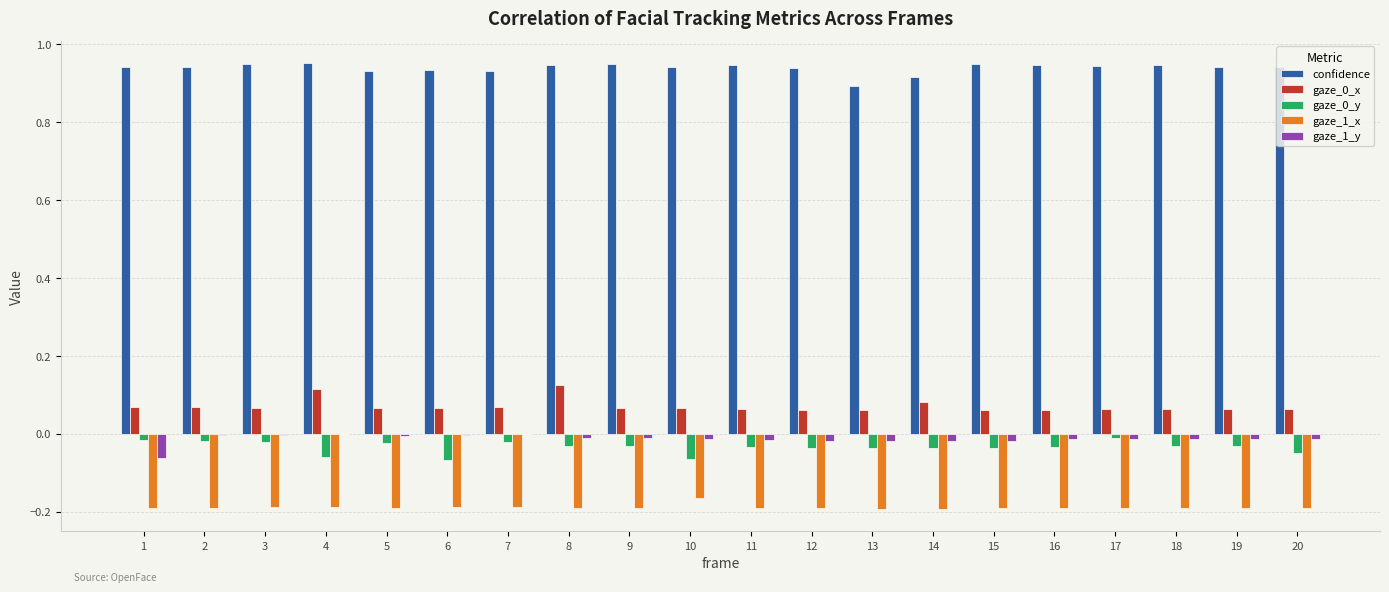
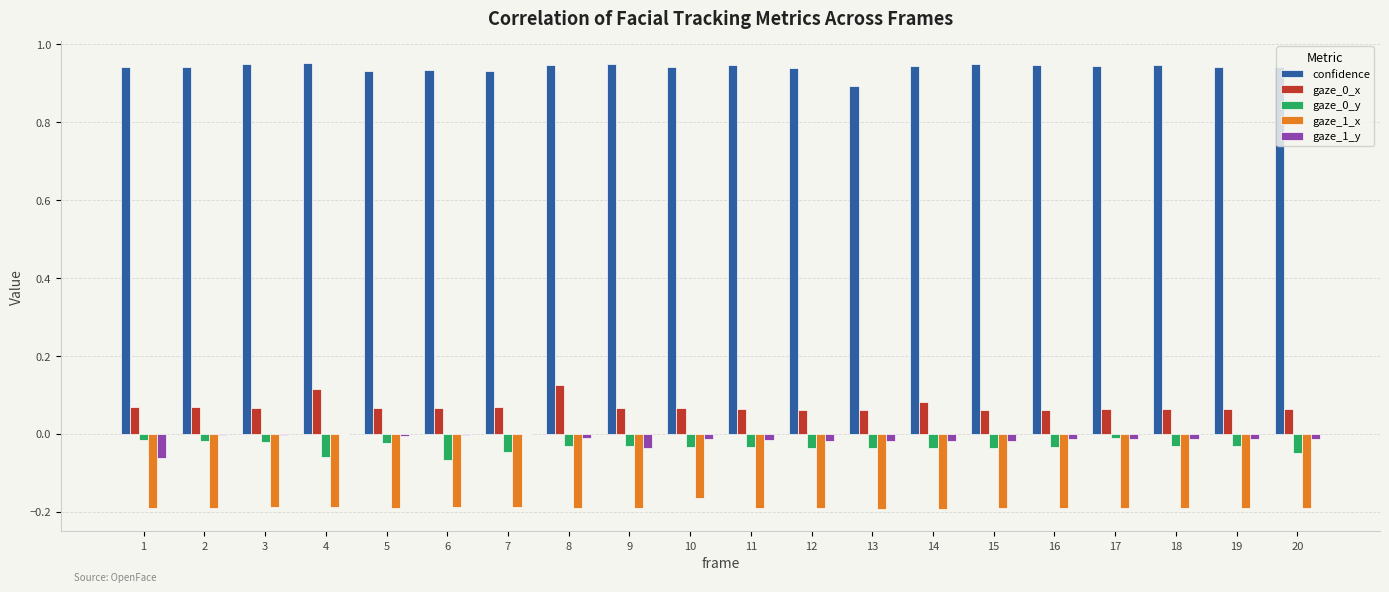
  {
    "confidence": {
      "1": 0.94,
      "2": 0.94,
      "3": 0.95,
      "4": 0.95,
      "5": 0.93,
      "6": 0.93,
      "7": 0.93,
      "8": 0.95,
      "9": 0.95,
      "10": 0.94,
      "11": 0.95,
      "12": 0.94,
      "13": 0.89,
-     "14": 0.92,
+     "14": 0.94,
      "15": 0.95,
      "16": 0.95,
      "17": 0.94,
      "18": 0.94,
      "19": 0.94
    },
    "gaze_0_x": {
      "1": 0.07,
      "2": 0.07,
      "3": 0.07,
      "4": 0.11,
      "5": 0.07,
      "6": 0.07,
      "7": 0.07,
      "8": 0.13,
      "9": 0.07,
      "10": 0.07,
      "11": 0.06,
      "12": 0.06,
      "13": 0.06,
      "14": 0.08,
      "15": 0.06,
      "16": 0.06,
      "17": 0.06,
      "18": 0.06,
      "19": 0.06,
      "20": 0.06
    },
    "gaze_0_y": {
      "1": -0.02,
      "2": -0.02,
      "3": -0.02,
      "4": -0.06,
      "5": -0.02,
      "6": -0.07,
-     "7": -0.02,
+     "7": -0.05,
      "8": -0.03,
      "9": -0.03,
-     "10": -0.06,
+     "10": -0.03,
      "11": -0.03,
      "12": -0.04,
      "13": -0.04,
      "14": -0.04,
      "15": -0.04,
      "16": -0.03,
      "17": -0.01,
      "18": -0.03,
      "19": -0.03,
      "20": -0.05
    },
    "gaze_1_x": {
      "1": -0.19,
      "2": -0.19,
      "3": -0.19,
      "4": -0.19,
      "5": -0.19,
      "6": -0.19,
      "7": -0.19,
      "8": -0.19,
      "9": -0.19,
      "10": -0.17,
      "11": -0.19,
      "12": -0.19,
      "13": -0.19,
      "14": -0.19,
      "15": -0.19,
      "16": -0.19,
      "17": -0.19,
      "18": -0.19,
      "19": -0.19,
      "20": -0.19
    },
    "gaze_1_y": {
      "1": -0.06,
      "8": -0.01,
-     "9": -0.01,
+     "9": -0.04,
      "10": -0.01,
      "11": -0.02,
      "12": -0.02,
      "13": -0.02,
      "14": -0.02,
      "15": -0.02,
      "16": -0.01,
      "17": -0.01,
      "18": -0.01,
      "19": -0.01,
      "20": -0.01
    }
  }
